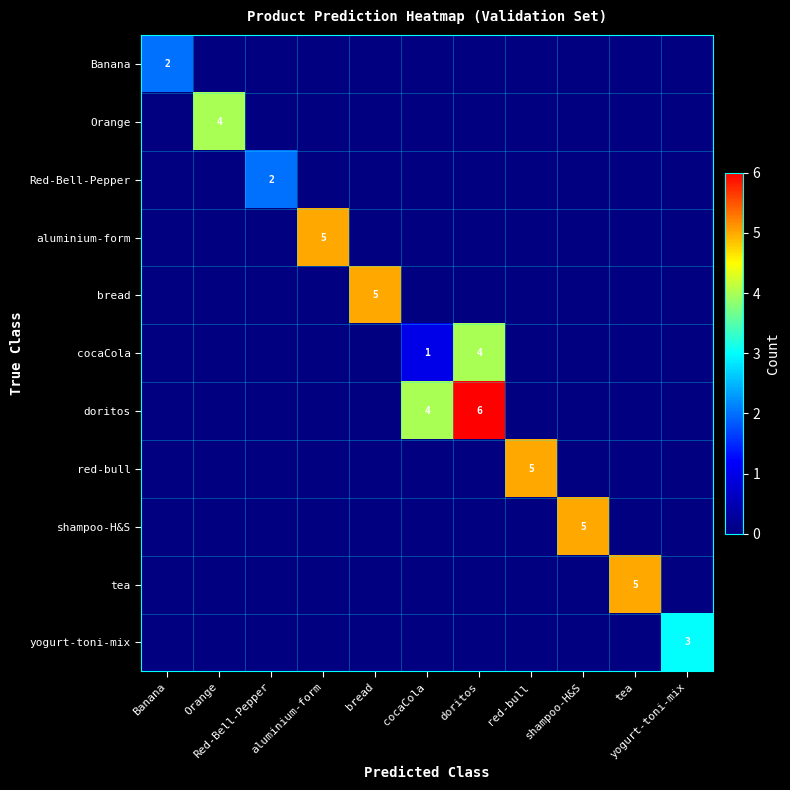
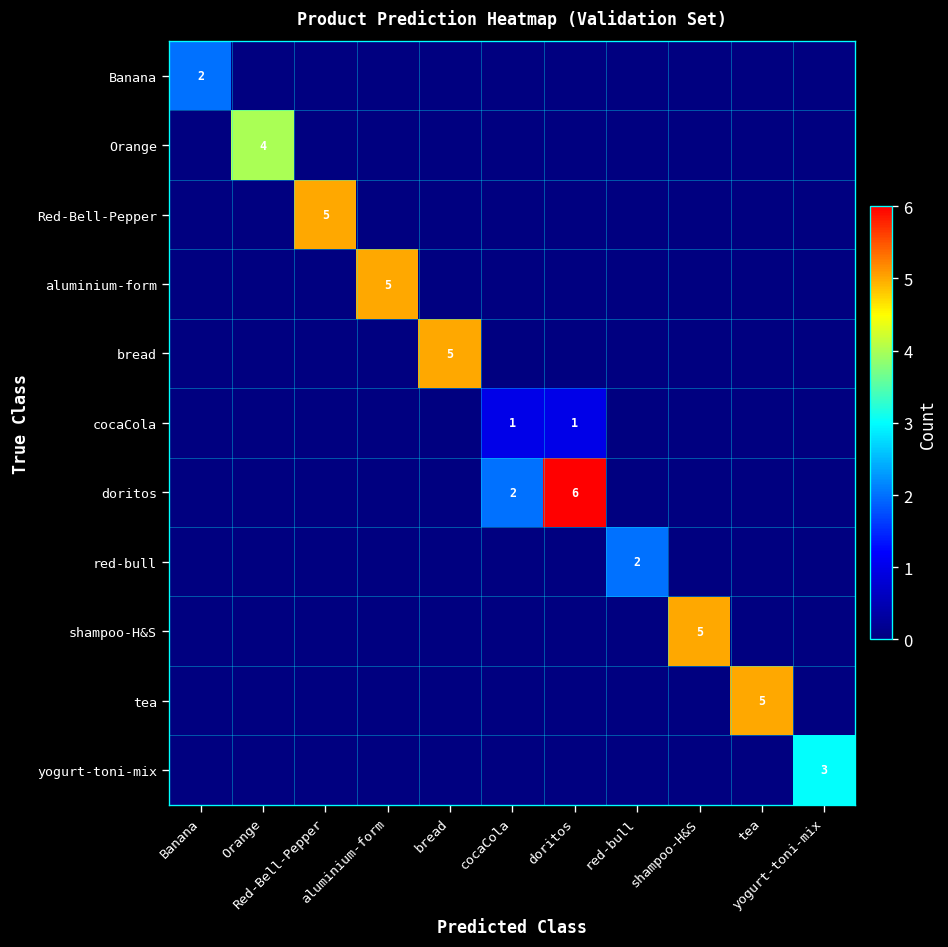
  {
    "Banana": {
      "Banana": 2
    },
    "Orange": {
      "Orange": 4
    },
    "Red-Bell-Pepper": {
-     "Red-Bell-Pepper": 2
+     "Red-Bell-Pepper": 5
    },
    "aluminium-form": {
      "aluminium-form": 5
    },
    "bread": {
      "bread": 5
    },
    "cocaCola": {
      "cocaCola": 1,
-     "doritos": 4
+     "doritos": 1
    },
    "doritos": {
-     "cocaCola": 4,
+     "cocaCola": 2,
      "doritos": 6
    },
    "red-bull": {
-     "red-bull": 5
+     "red-bull": 2
    },
    "shampoo-H&S": {
      "shampoo-H&S": 5
    },
    "tea": {
      "tea": 5
    },
    "yogurt-toni-mix": {
      "yogurt-toni-mix": 3
    }
  }
